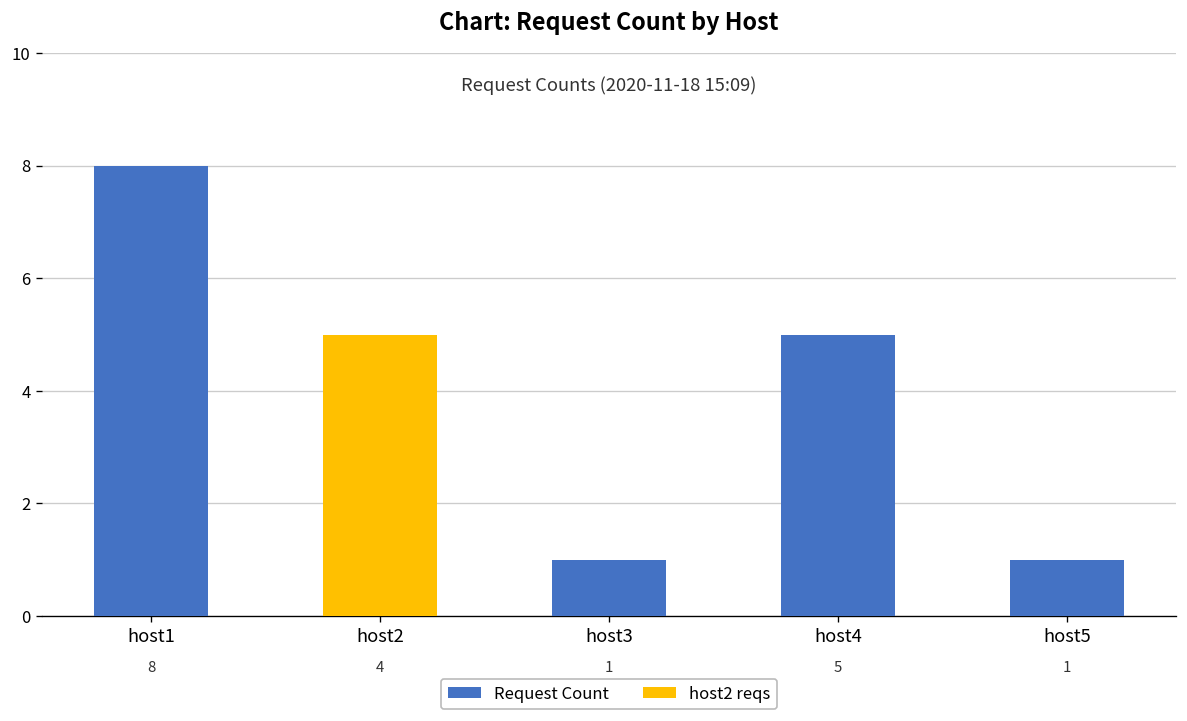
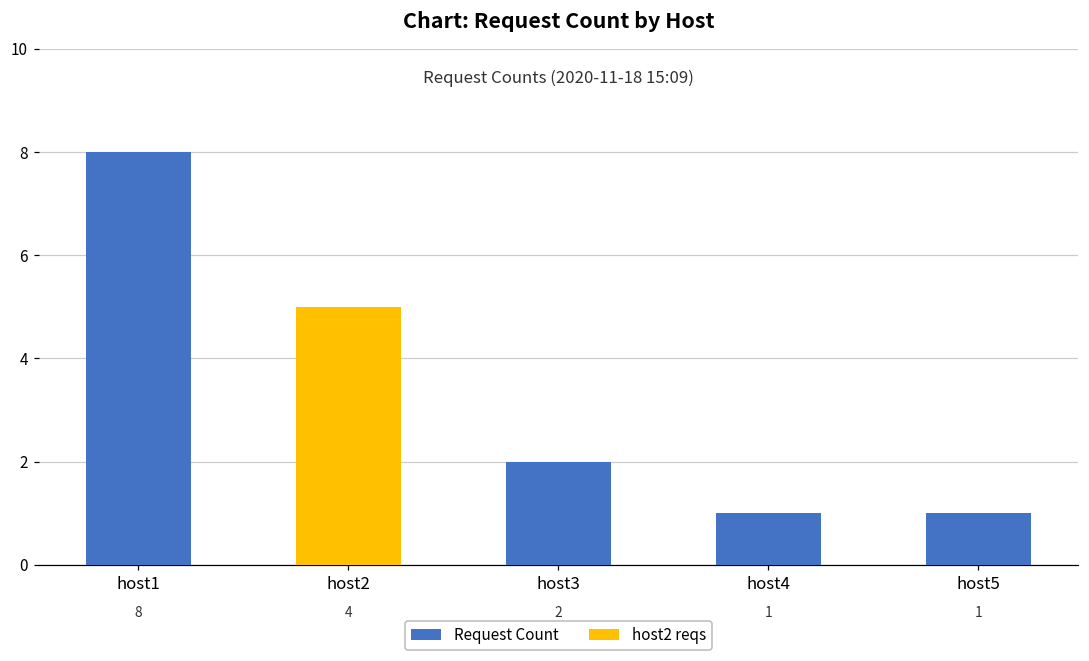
  {
    "Request Count": {
-     "host3": 1,
-     "host4": 5
+     "host3": 2,
+     "host4": 1
    },
    "host2 reqs": {
      "host2": 5.0
    }
  }
